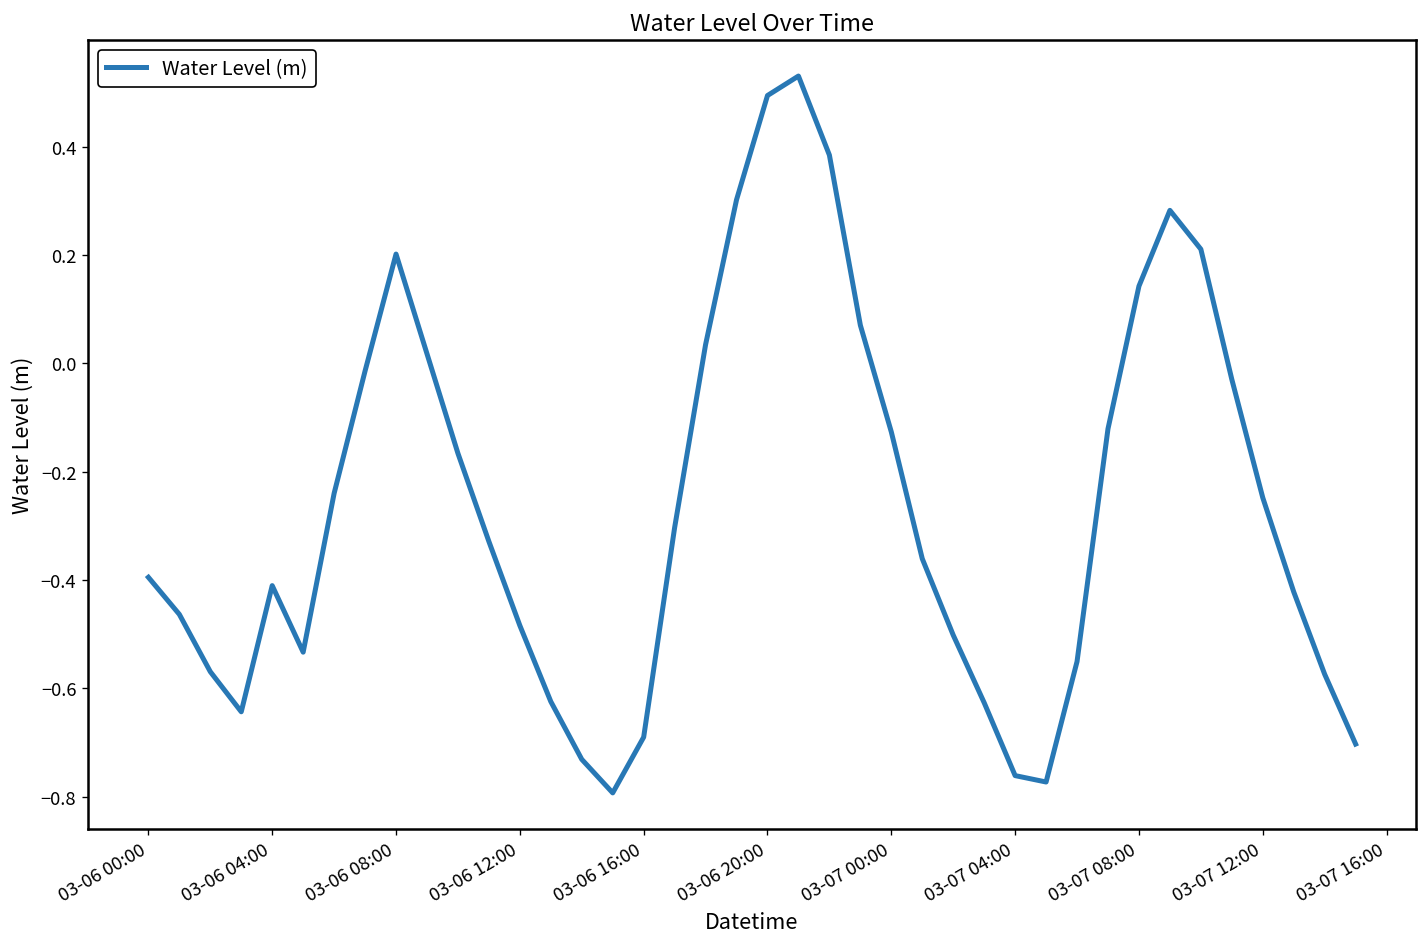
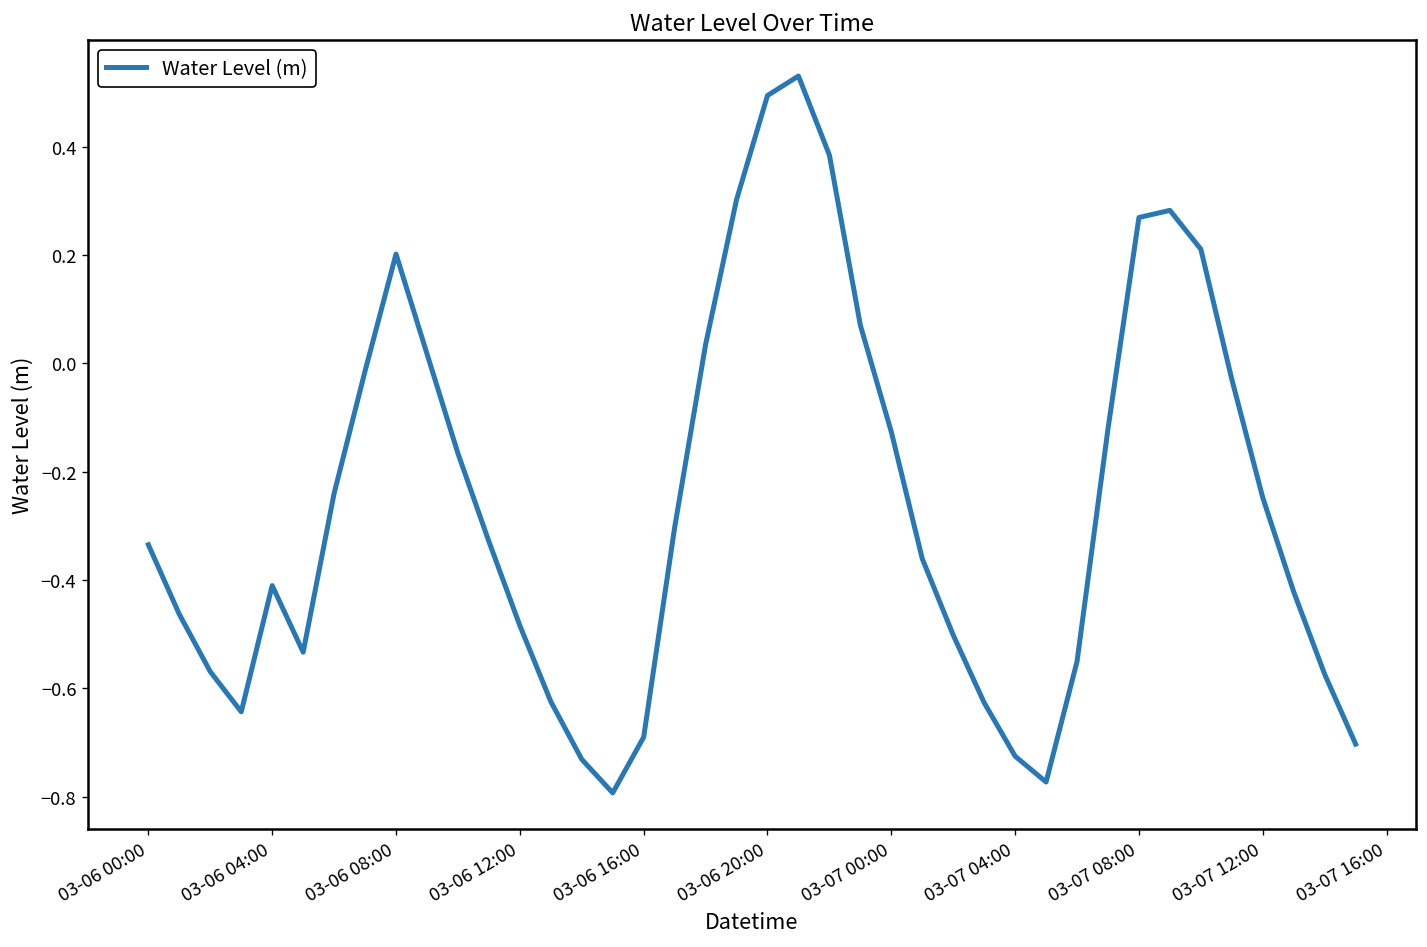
  {
-   "03-06 00:00": -0.40,
+   "03-06 00:00": -0.34,
    "03-06 04:00": -0.41,
    "03-06 08:00": 0.20,
    "03-06 12:00": -0.48,
    "03-06 16:00": -0.69,
    "03-06 20:00": 0.49,
    "03-07 00:00": -0.13,
-   "03-07 04:00": -0.76,
-   "03-07 08:00": 0.14,
+   "03-07 04:00": -0.73,
+   "03-07 08:00": 0.27,
    "03-07 12:00": -0.25
  }
